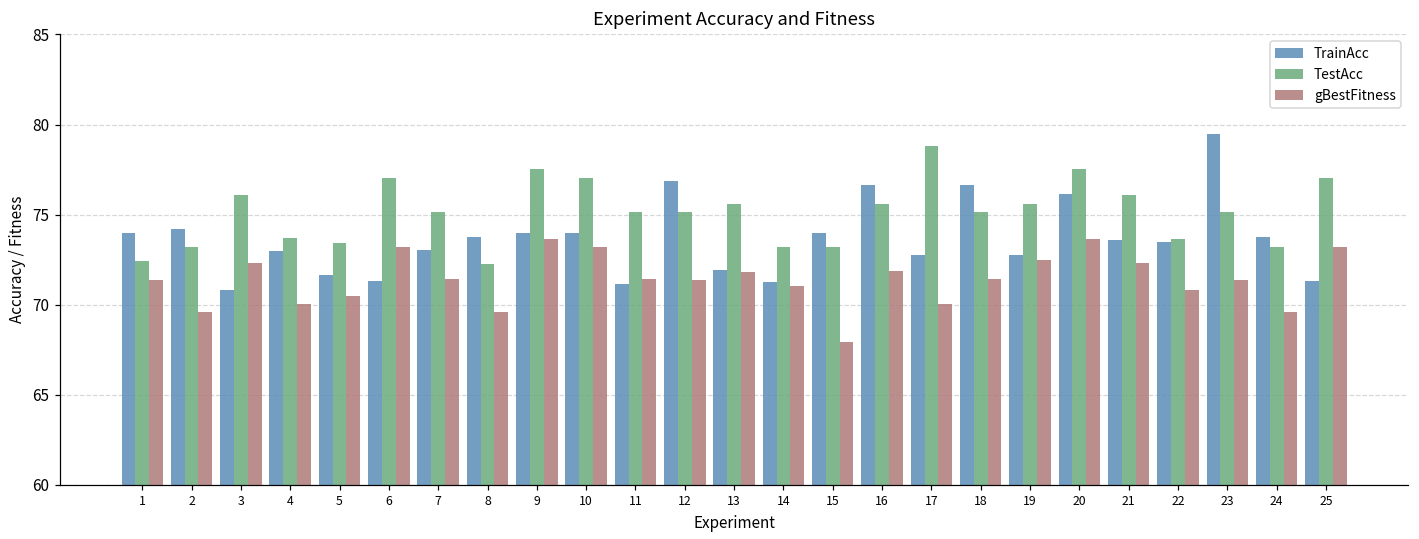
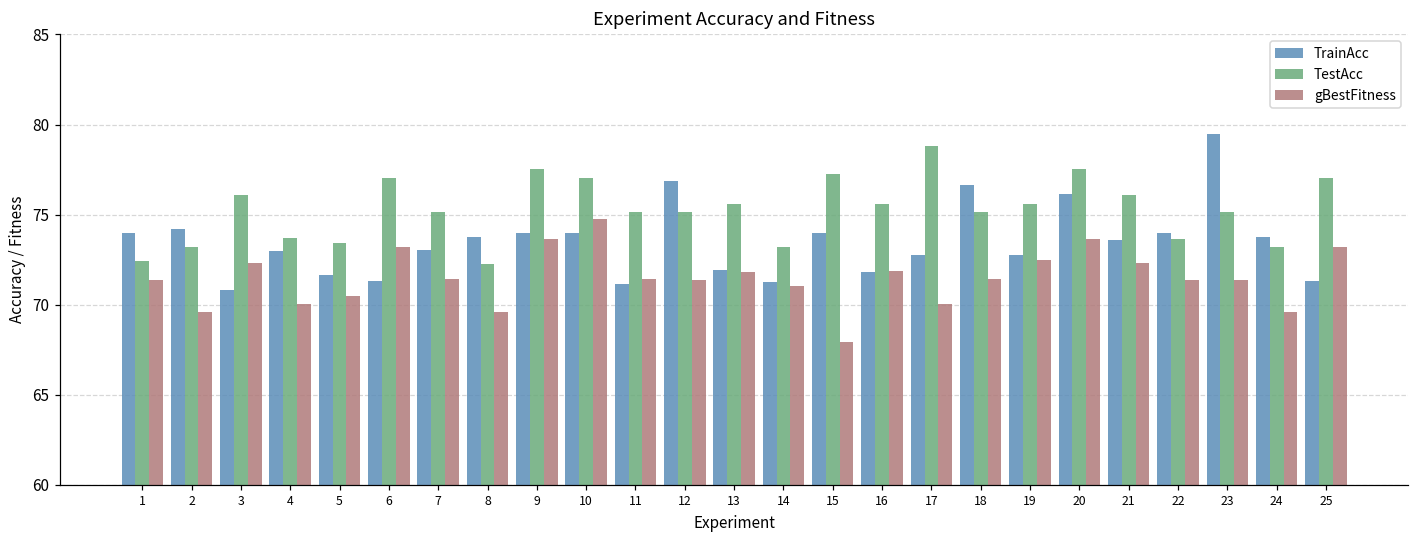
  {
    "TrainAcc": {
      "1": 74.0,
      "2": 74.2,
      "3": 70.8,
      "4": 73.0,
      "5": 71.7,
      "6": 71.3,
      "7": 73.1,
      "8": 73.8,
      "9": 74.0,
      "10": 74.0,
      "11": 71.1,
      "12": 76.9,
      "13": 72.0,
      "14": 71.2,
      "15": 74.0,
-     "16": 76.6,
+     "16": 71.8,
      "17": 72.8,
      "18": 76.6,
      "19": 72.8,
      "20": 76.1,
      "21": 73.6,
-     "22": 73.5,
+     "22": 74.0,
      "23": 79.5,
      "24": 73.8,
      "25": 71.3
    },
    "TestAcc": {
      "1": 72.4,
      "2": 73.2,
      "3": 76.1,
      "4": 73.7,
      "5": 73.5,
      "6": 77.0,
      "7": 75.1,
      "8": 72.3,
      "9": 77.5,
      "10": 77.0,
      "11": 75.1,
      "12": 75.1,
      "13": 75.6,
      "14": 73.2,
-     "15": 73.2,
+     "15": 77.3,
      "16": 75.6,
      "17": 78.8,
      "18": 75.1,
      "19": 75.6,
      "20": 77.5,
      "21": 76.1,
      "22": 73.6,
      "23": 75.1,
      "24": 73.2,
      "25": 77.0
    },
    "gBestFitness": {
      "1": 71.4,
      "2": 69.6,
      "3": 72.3,
      "4": 70.0,
      "5": 70.5,
      "6": 73.2,
      "7": 71.4,
      "8": 69.6,
      "9": 73.7,
-     "10": 73.2,
+     "10": 74.8,
      "11": 71.4,
      "12": 71.4,
      "13": 71.8,
      "14": 71.0,
      "15": 67.9,
      "16": 71.9,
      "17": 70.0,
      "18": 71.4,
      "19": 72.5,
      "20": 73.7,
      "21": 72.3,
-     "22": 70.8,
+     "22": 71.4,
      "23": 71.4,
      "24": 69.6,
      "25": 73.2
    }
  }
